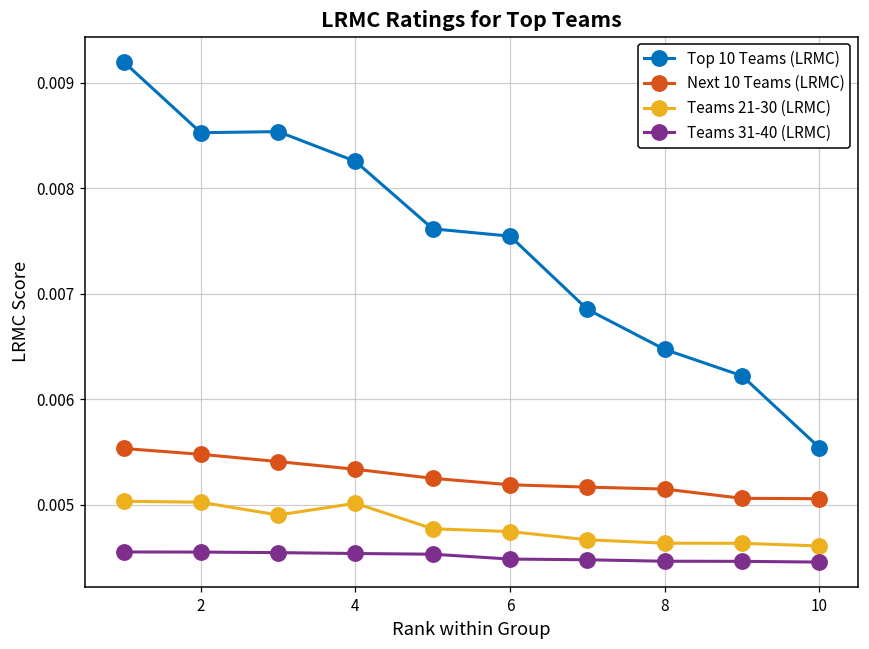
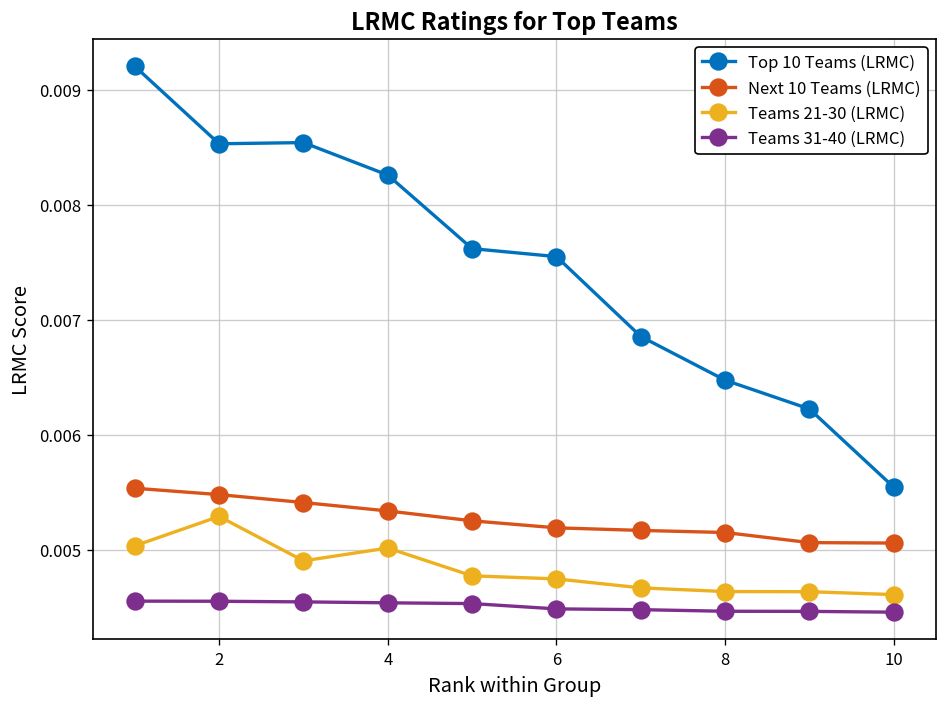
  {
    "Top 10 Teams (LRMC)": {
      "2": 0.0085,
      "4": 0.0083,
      "6": 0.0075,
      "8": 0.0065,
      "10": 0.0055
    },
    "Next 10 Teams (LRMC)": {
      "2": 0.0055,
      "4": 0.0053,
      "6": 0.0052,
      "8": 0.0051,
      "10": 0.0051
    },
    "Teams 21-30 (LRMC)": {
-     "2": 0.0050,
+     "2": 0.0053,
      "4": 0.0050,
      "6": 0.0047,
      "8": 0.0046,
      "10": 0.0046
    },
    "Teams 31-40 (LRMC)": {
      "2": 0.0046,
      "4": 0.0045,
      "6": 0.0045,
      "8": 0.0045,
      "10": 0.0045
    }
  }
